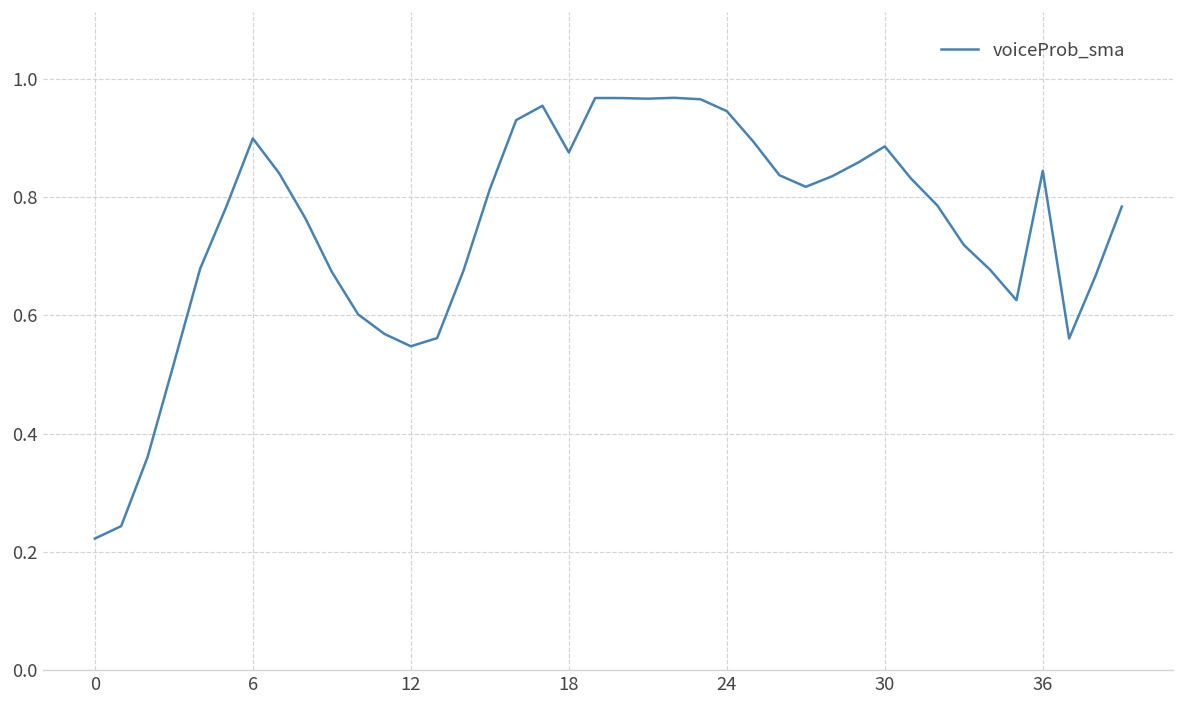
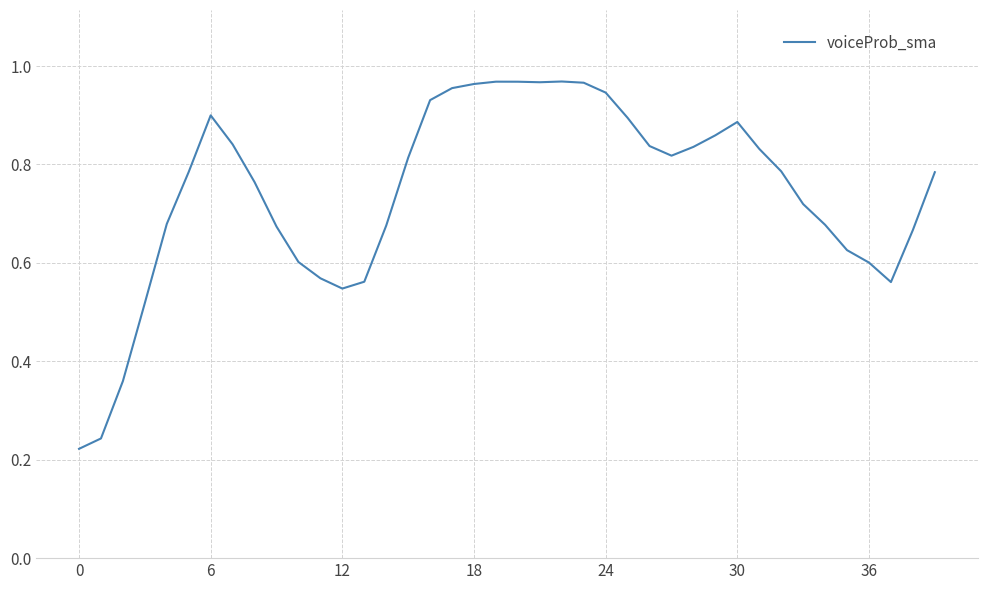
  {
    "0": 0.22,
    "6": 0.90,
    "12": 0.55,
-   "18": 0.88,
+   "18": 0.96,
    "24": 0.95,
    "30": 0.89,
-   "36": 0.84
+   "36": 0.60
  }
